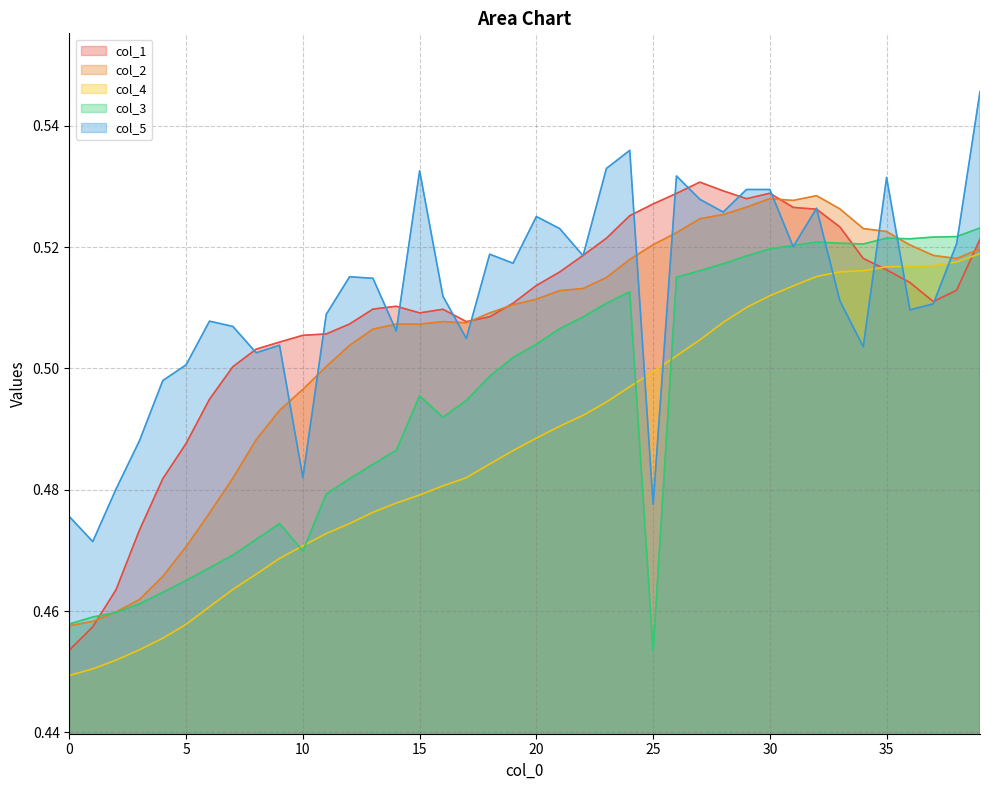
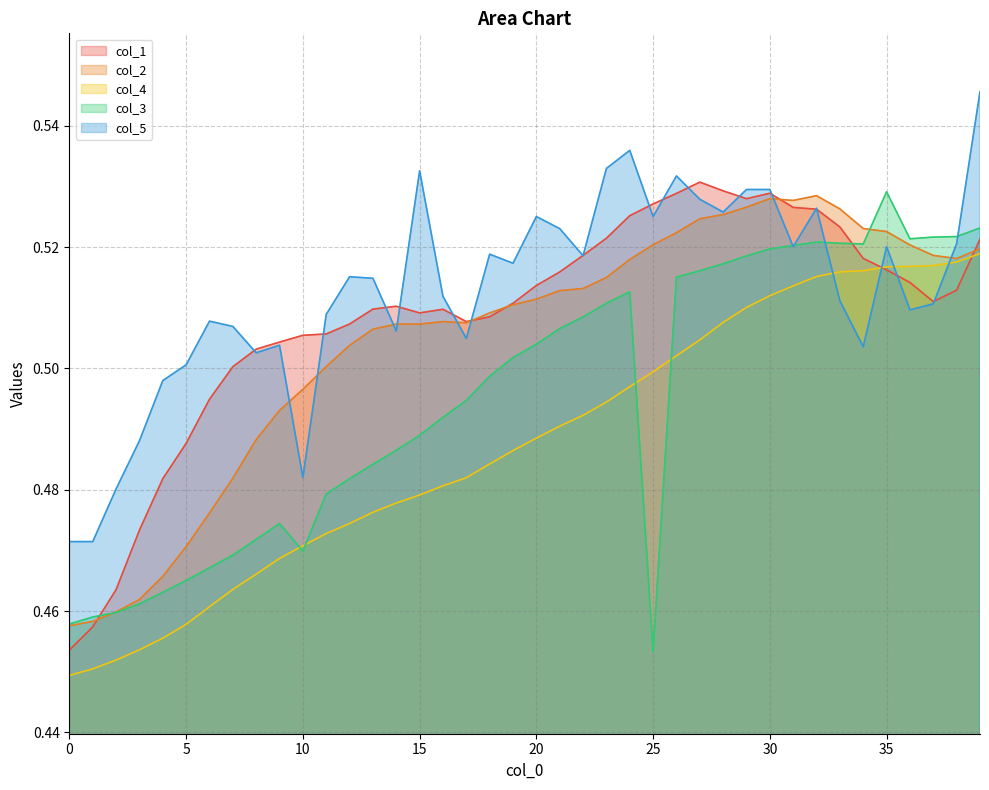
  {
    "col_3": {
      "5": 0.465,
      "10": 0.470,
-     "15": 0.495,
+     "15": 0.489,
      "20": 0.504,
      "25": 0.453,
      "30": 0.520,
-     "35": 0.521
+     "35": 0.529
    },
    "col_5": {
-     "0": 0.476,
+     "0": 0.471,
      "5": 0.501,
      "10": 0.482,
      "15": 0.533,
      "20": 0.525,
-     "25": 0.478,
+     "25": 0.525,
      "30": 0.529,
-     "35": 0.531
+     "35": 0.520
    }
  }
